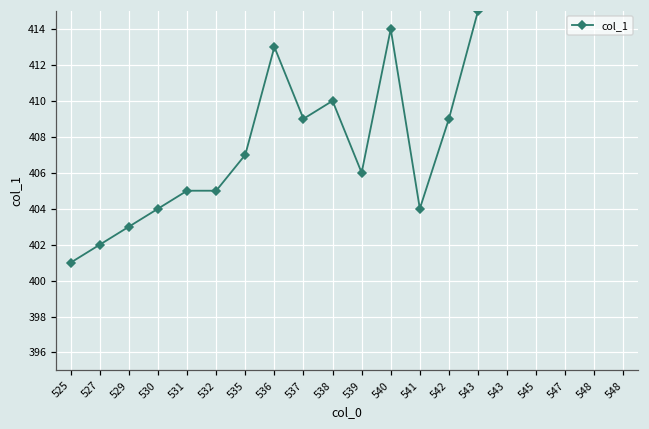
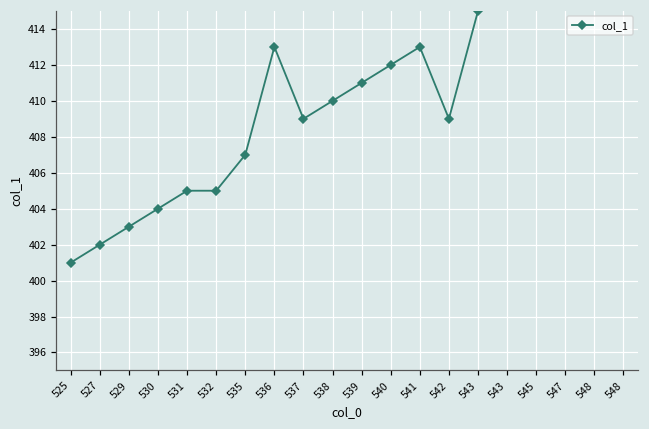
  {
    "525": 401,
    "527": 402,
    "529": 403,
    "530": 404,
    "531": 405,
    "532": 405,
    "535": 407,
    "536": 413,
    "537": 409,
    "538": 410,
-   "539": 406,
-   "540": 414,
-   "541": 404,
+   "539": 411,
+   "540": 412,
+   "541": 413,
    "542": 409
  }
